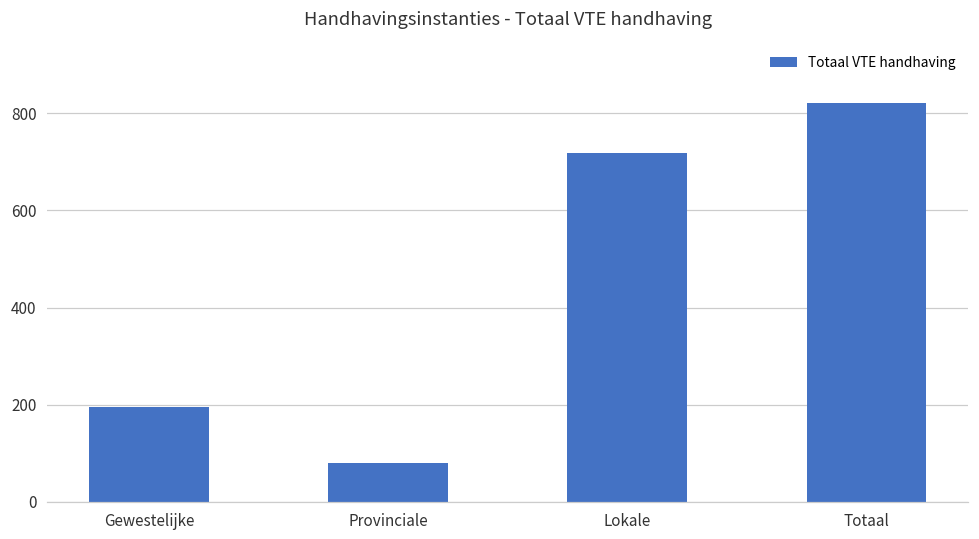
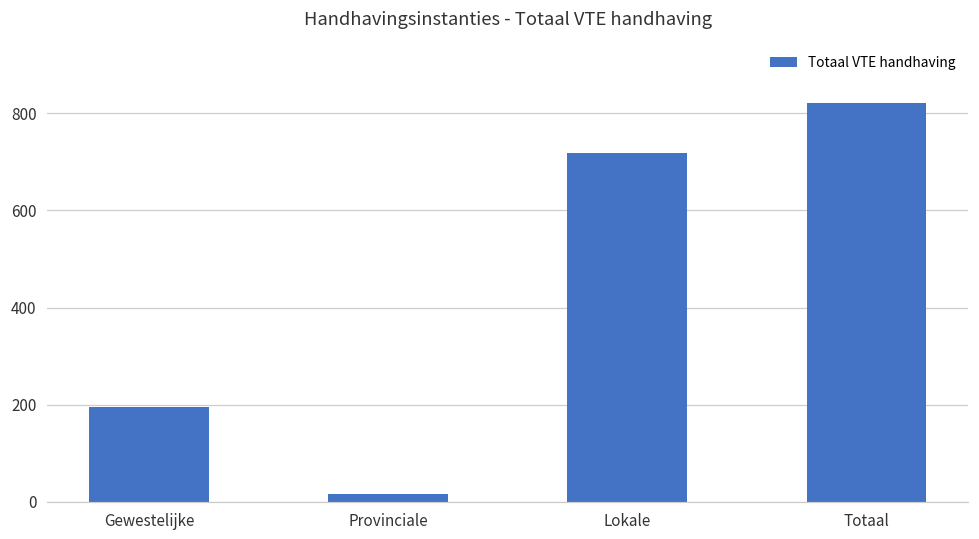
  {
    "Gewestelijke": 200,
-   "Provinciale": 80,
+   "Provinciale": 20,
    "Lokale": 720,
    "Totaal": 820
  }
